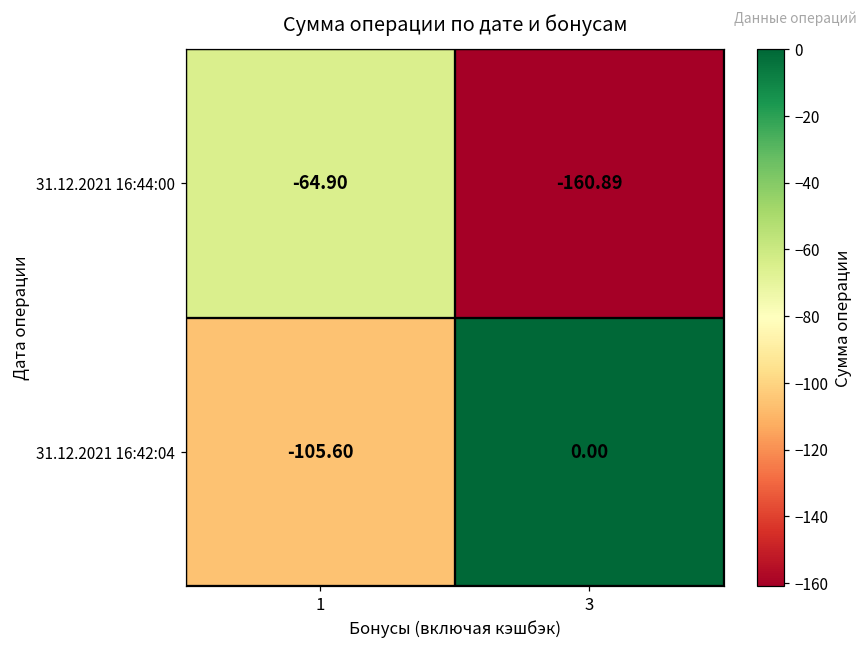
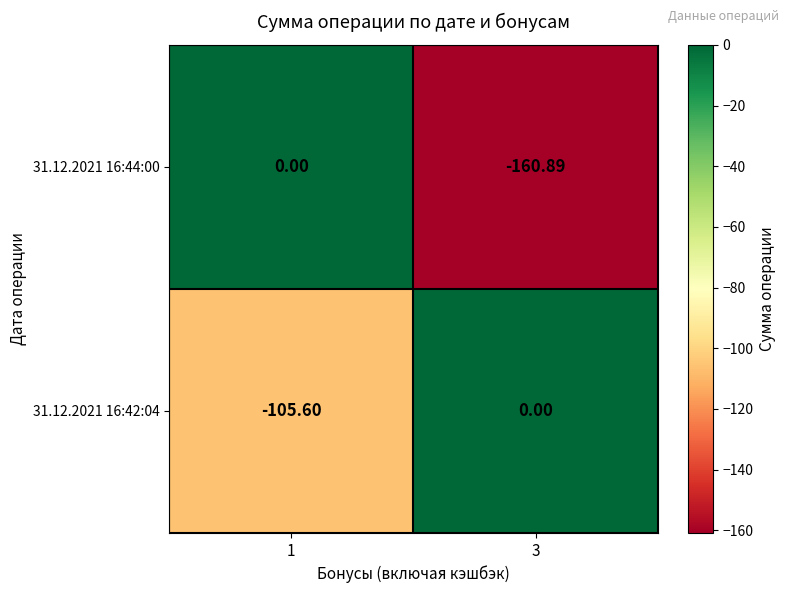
  {
    "31.12.2021 16:44:00": {
-     "1": -64.90,
+     "1": 0.00,
      "3": -160.89
    },
    "31.12.2021 16:42:04": {
      "1": -105.60,
      "3": 0.00
    }
  }
